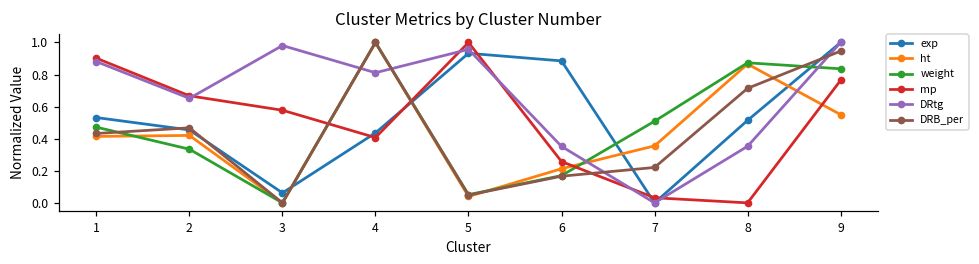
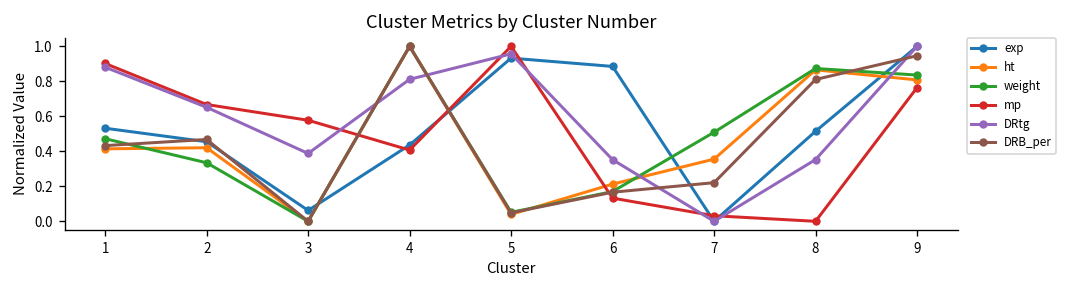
  {
    "exp": {
      "1": 0.53,
      "3": 0.06,
      "4": 0.44,
      "5": 0.93,
      "6": 0.89,
      "8": 0.51
    },
    "ht": {
      "1": 0.41,
      "2": 0.42,
      "6": 0.21,
      "7": 0.36,
-     "9": 0.55
+     "9": 0.81
    },
    "weight": {
      "1": 0.47,
      "2": 0.33,
      "7": 0.51,
      "9": 0.84
    },
    "mp": {
      "1": 0.90,
      "3": 0.58,
      "4": 0.41,
      "5": 1.00,
-     "6": 0.26,
+     "6": 0.13,
      "7": 0.03,
      "8": 0.00,
      "9": 0.76
    },
    "DRtg": {
      "1": 0.88,
-     "3": 0.98,
+     "3": 0.39,
      "4": 0.81,
      "5": 0.96,
      "6": 0.35,
      "8": 0.35
    },
    "DRB_per": {
      "1": 0.43,
      "7": 0.22,
-     "8": 0.71,
+     "8": 0.81,
      "9": 0.95
    }
  }
